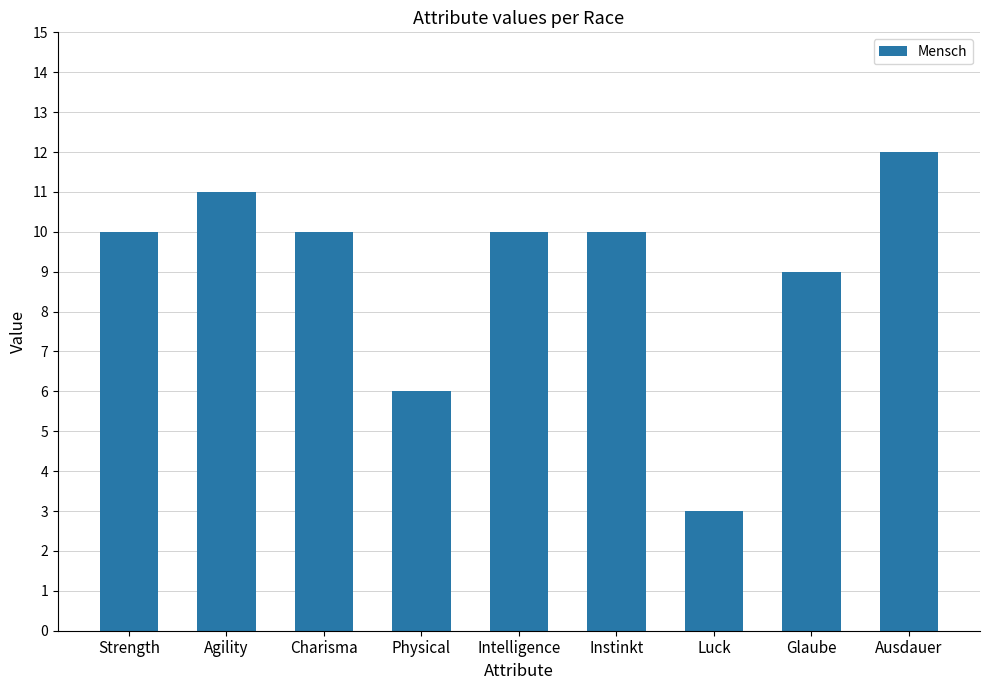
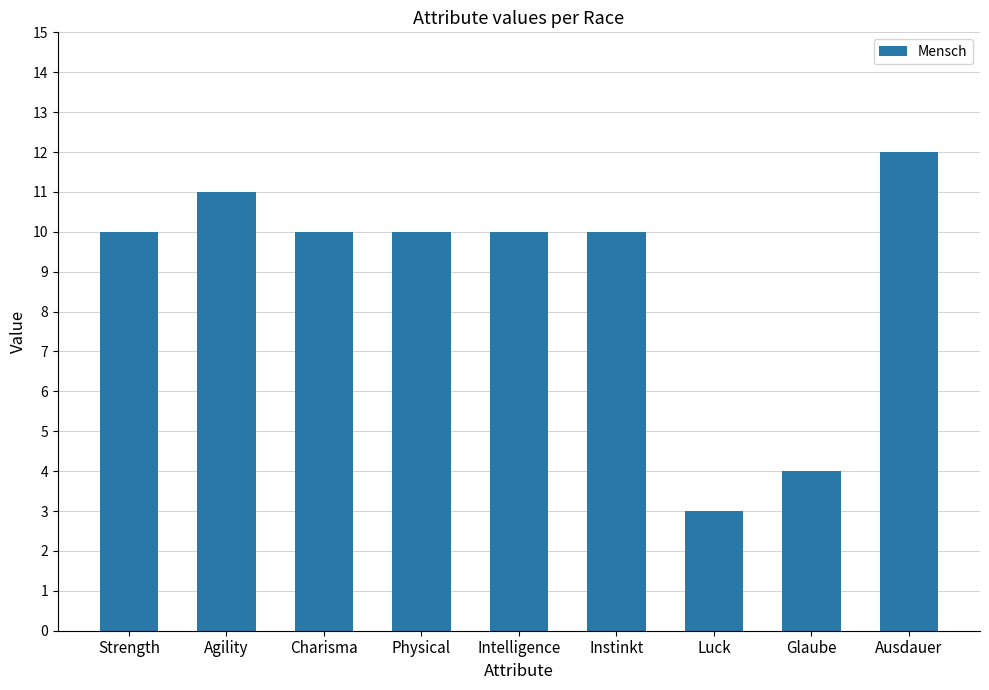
  {
    "Strength": 10,
    "Agility": 11,
    "Charisma": 10,
-   "Physical": 6,
+   "Physical": 10,
    "Intelligence": 10,
    "Instinkt": 10,
    "Luck": 3,
-   "Glaube": 9,
+   "Glaube": 4,
    "Ausdauer": 12
  }
